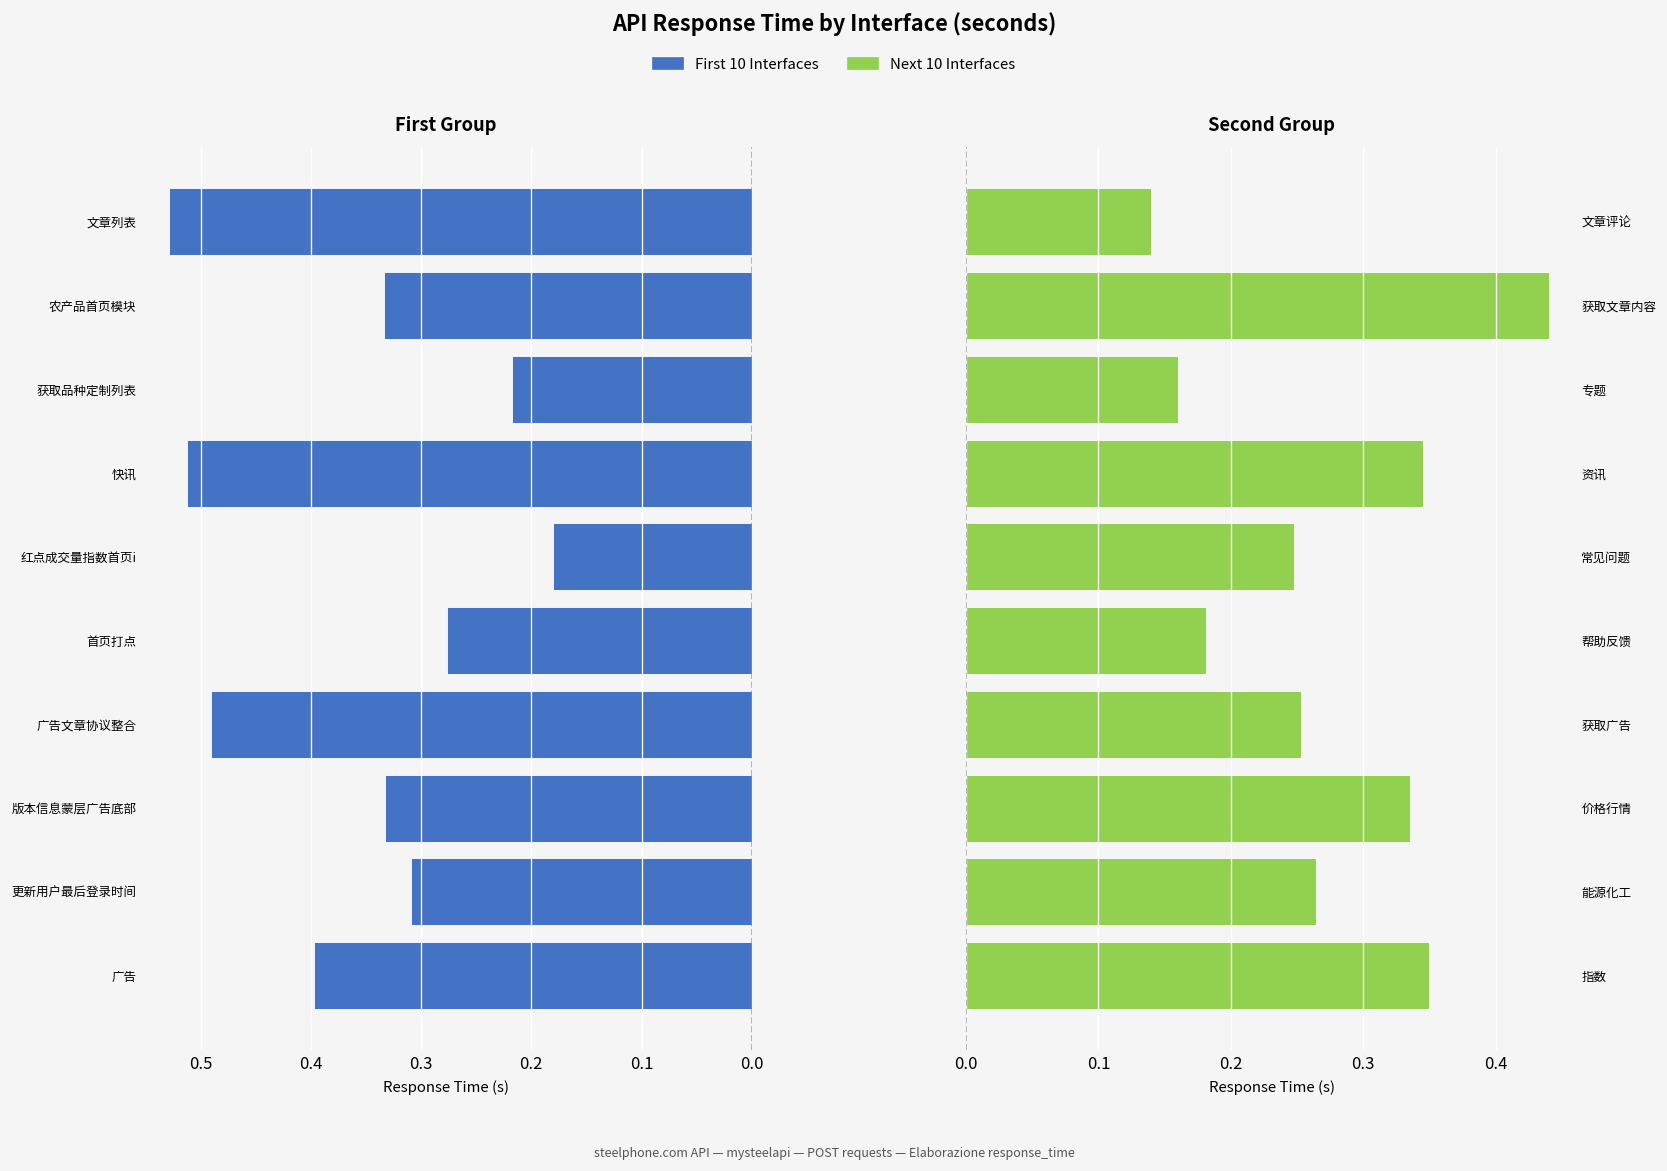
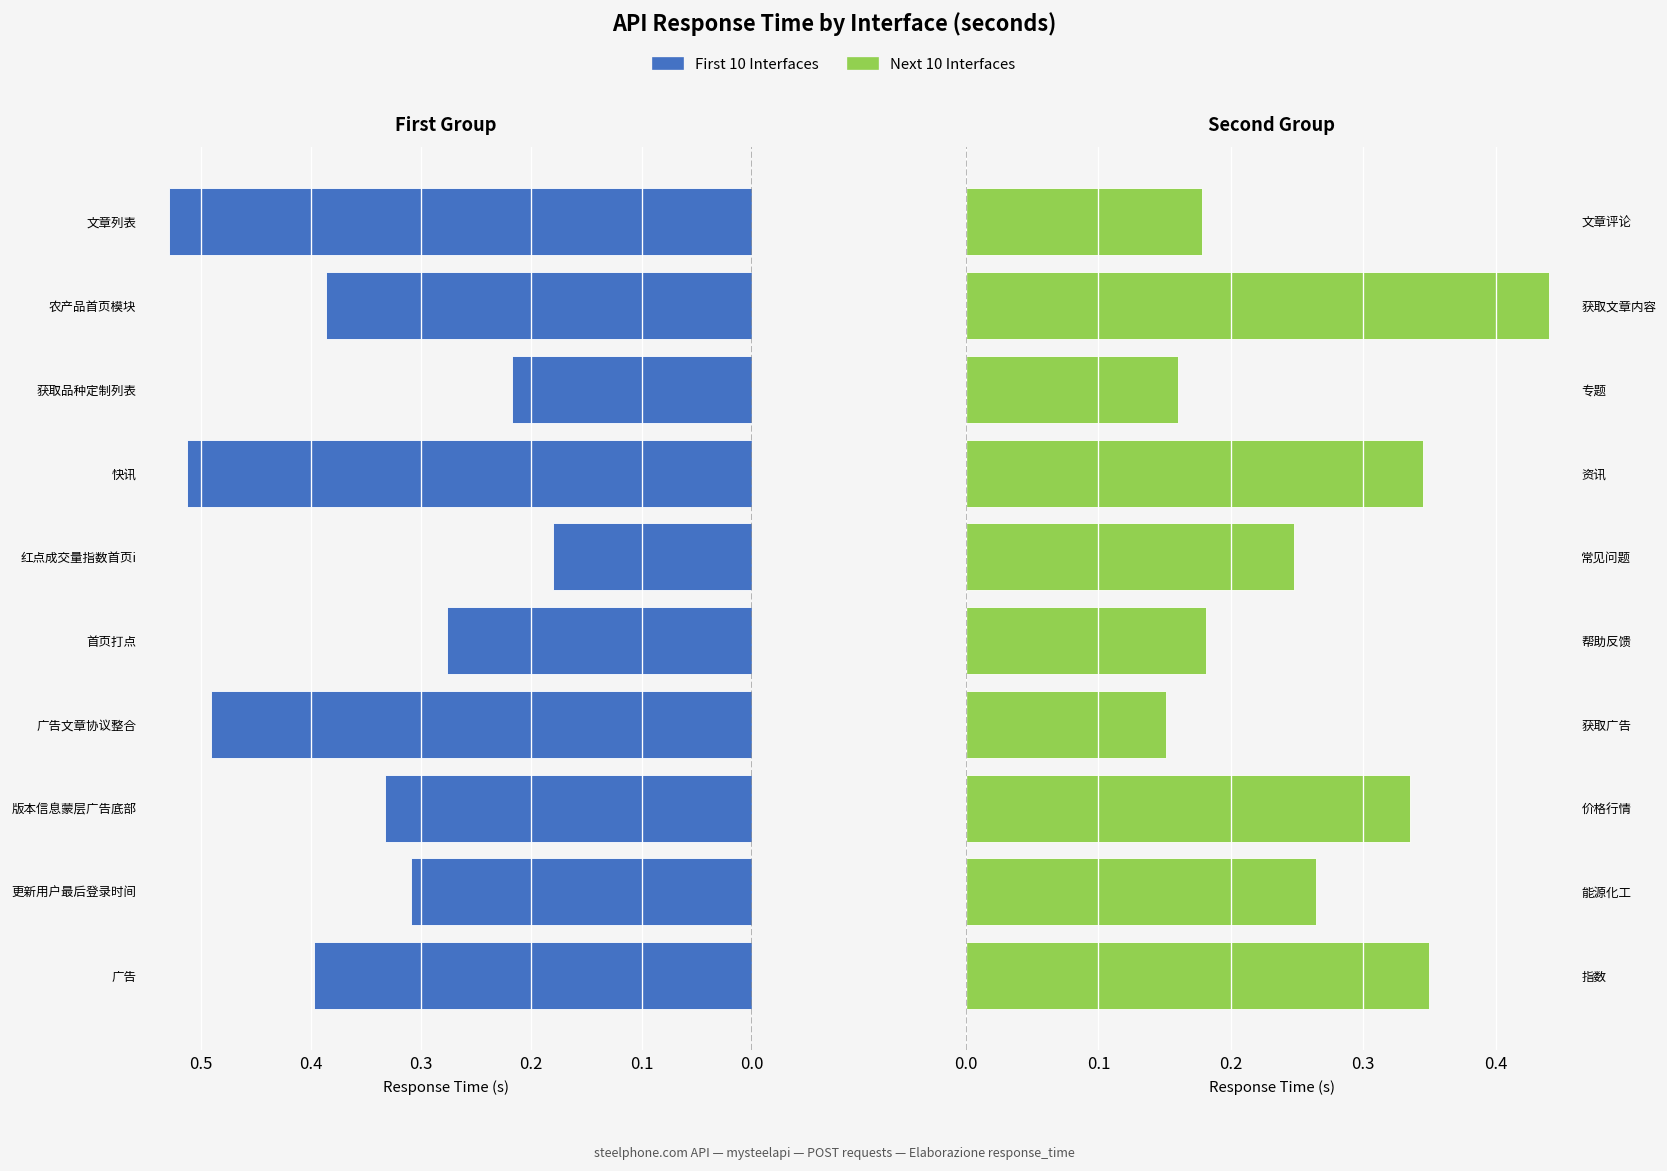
  {
    "First Group": {
      "文章列表": 0.53,
-     "农产品首页模块": 0.33,
+     "农产品首页模块": 0.39,
      "获取品种定制列表": 0.22,
      "快讯": 0.51,
      "红点成交量指数首页i": 0.18,
      "首页打点": 0.28,
      "广告文章协议整合": 0.49,
      "版本信息蒙层广告底部": 0.33,
      "更新用户最后登录时间": 0.31,
      "广告": 0.40
    },
    "Second Group": {
-     "文章评论": 0.140,
+     "文章评论": 0.178,
      "获取文章内容": 0.440,
      "专题": 0.160,
      "资讯": 0.345,
      "常见问题": 0.248,
      "帮助反馈": 0.182,
-     "获取广告": 0.253,
+     "获取广告": 0.151,
      "价格行情": 0.335,
      "能源化工": 0.264,
      "指数": 0.350
    }
  }
